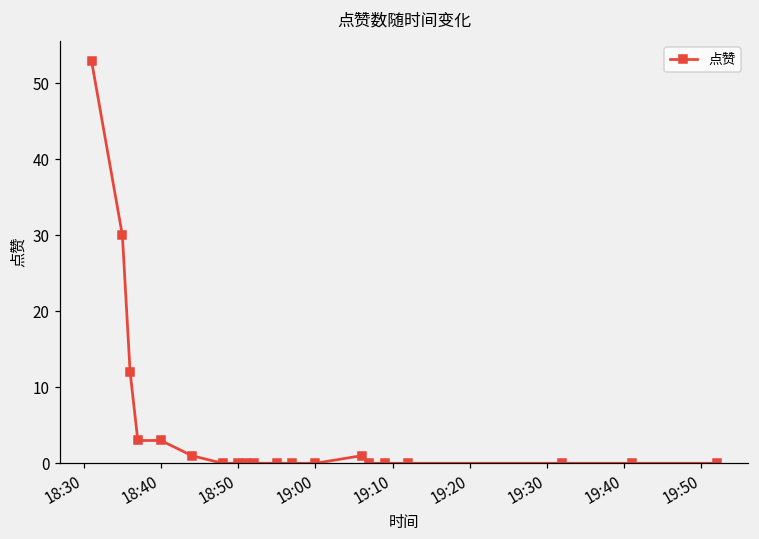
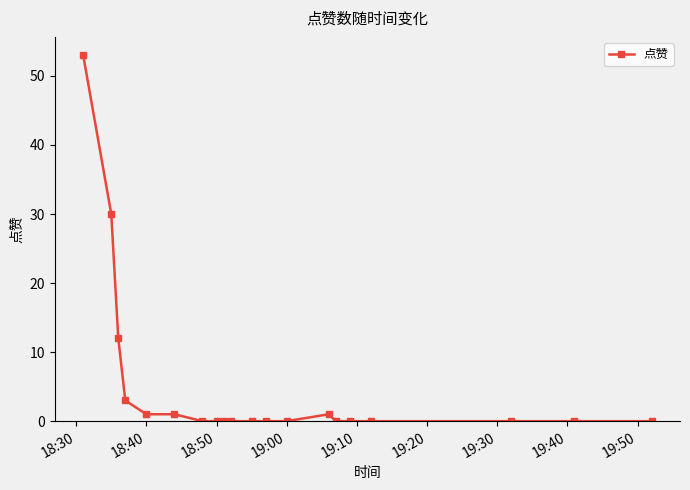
  {
-   "18:40": 3,
+   "18:40": 1,
    "18:50": 0,
    "19:00": 0
  }
